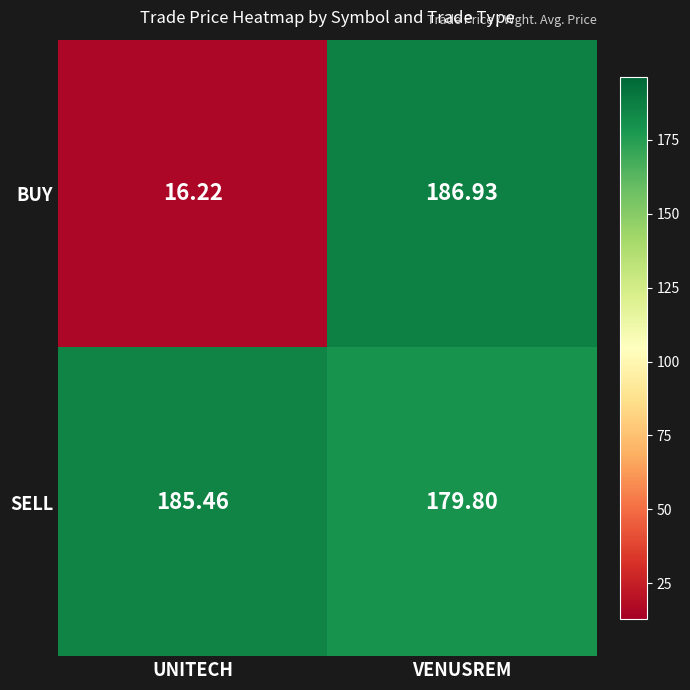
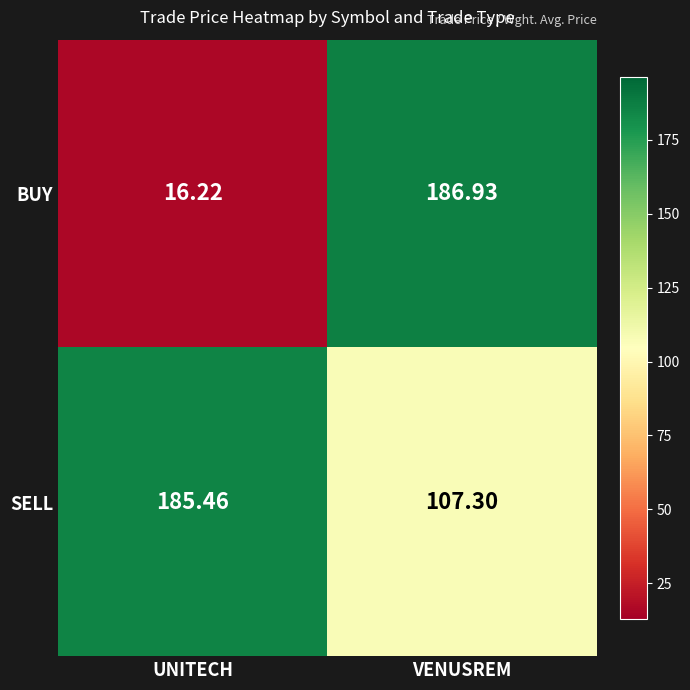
  {
    "BUY": {
      "UNITECH": 16.22,
      "VENUSREM": 186.93
    },
    "SELL": {
      "UNITECH": 185.46,
-     "VENUSREM": 179.80
+     "VENUSREM": 107.30
    }
  }
